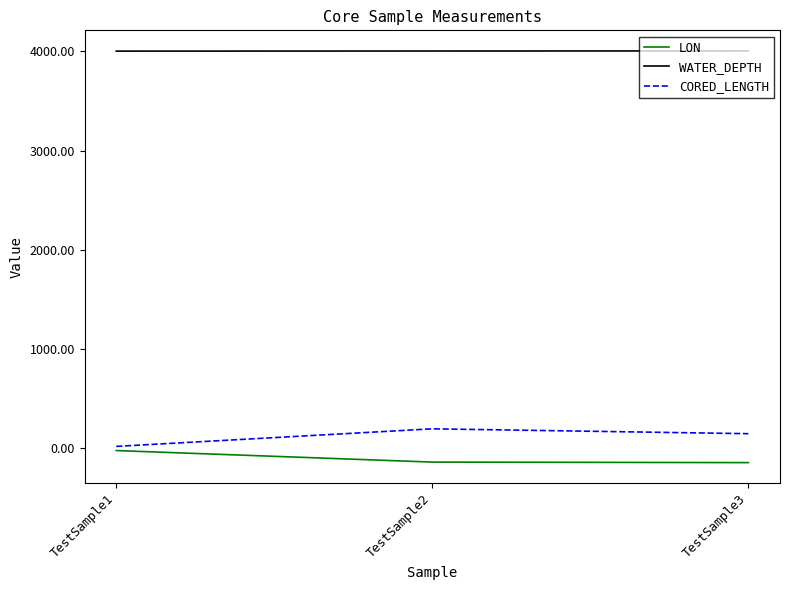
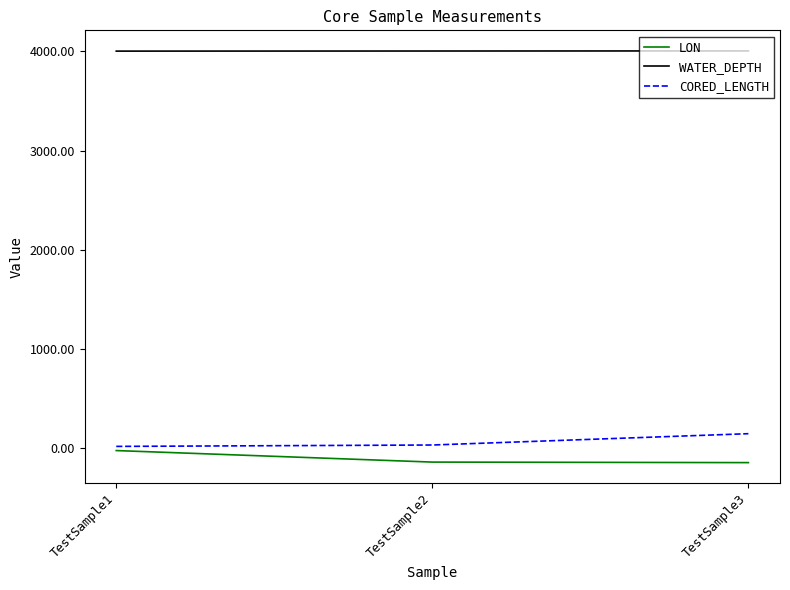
  {
    "LON": {
      "TestSample1": 0,
      "TestSample2": -100,
      "TestSample3": -100
    },
    "WATER_DEPTH": {
      "TestSample1": 4000,
      "TestSample2": 4000
    },
    "CORED_LENGTH": {
      "TestSample1": 0,
-     "TestSample2": 200,
+     "TestSample2": 0,
      "TestSample3": 100
    }
  }
